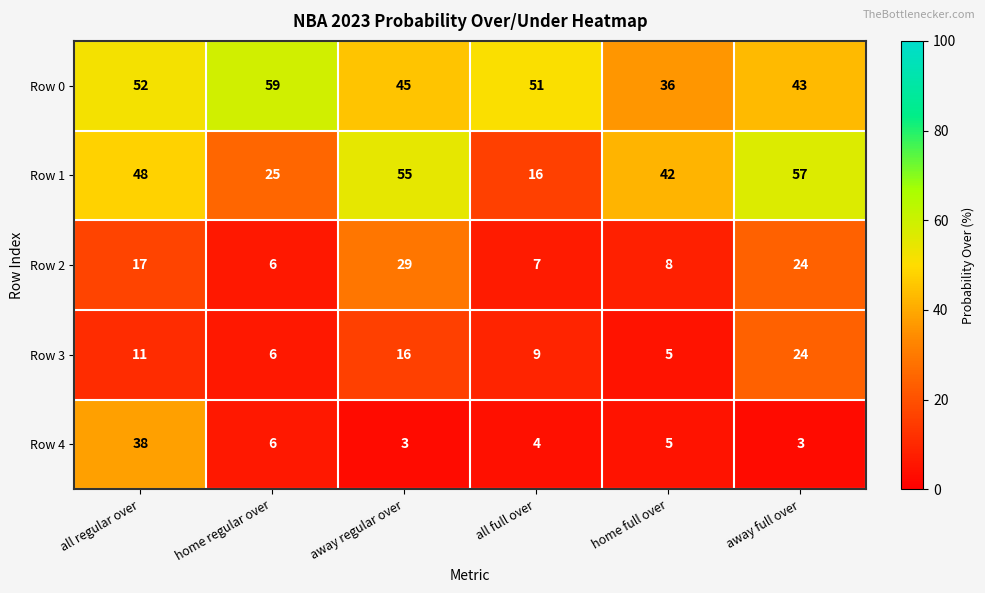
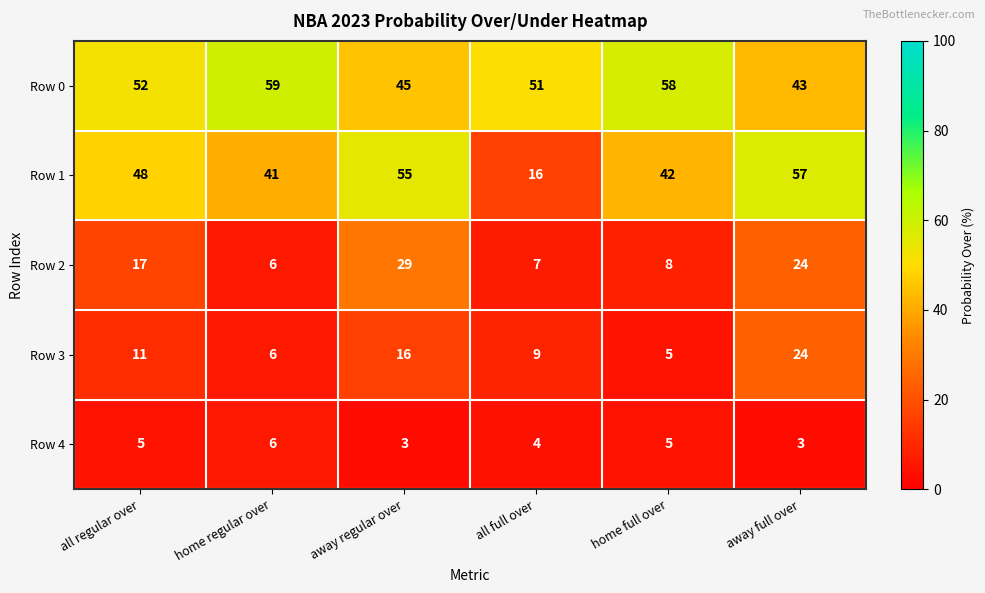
  {
    "Row 0": {
      "all regular over": 52,
      "home regular over": 59,
      "away regular over": 45,
      "all full over": 51,
-     "home full over": 36,
+     "home full over": 58,
      "away full over": 43
    },
    "Row 1": {
      "all regular over": 48,
-     "home regular over": 25,
+     "home regular over": 41,
      "away regular over": 55,
      "all full over": 16,
      "home full over": 42,
      "away full over": 57
    },
    "Row 2": {
      "all regular over": 17,
      "home regular over": 6,
      "away regular over": 29,
      "all full over": 7,
      "home full over": 8,
      "away full over": 24
    },
    "Row 3": {
      "all regular over": 11,
      "home regular over": 6,
      "away regular over": 16,
      "all full over": 9,
      "home full over": 5,
      "away full over": 24
    },
    "Row 4": {
-     "all regular over": 38,
+     "all regular over": 5,
      "home regular over": 6,
      "away regular over": 3,
      "all full over": 4,
      "home full over": 5,
      "away full over": 3
    }
  }
